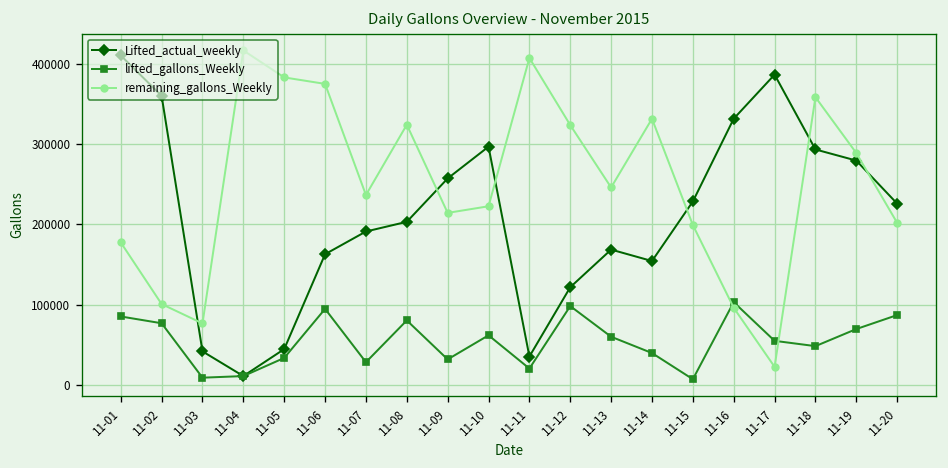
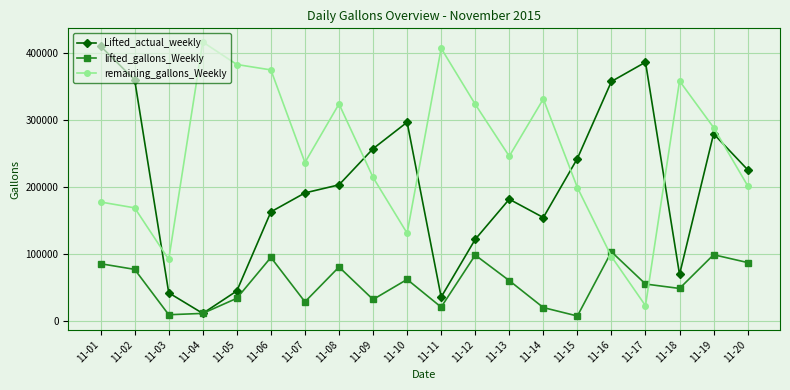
  {
    "Lifted_actual_weekly": {
      "11-03": 40000,
      "11-05": 40000,
      "11-06": 160000,
      "11-07": 190000,
      "11-08": 200000,
      "11-09": 260000,
      "11-10": 300000,
      "11-11": 40000,
      "11-12": 120000,
-     "11-13": 170000,
+     "11-13": 180000,
      "11-14": 150000,
-     "11-15": 230000,
-     "11-16": 330000,
+     "11-15": 240000,
+     "11-16": 360000,
      "11-17": 390000,
-     "11-18": 290000,
+     "11-18": 70000,
      "11-19": 280000,
      "11-20": 230000
    },
    "lifted_gallons_Weekly": {
      "11-01": 90000,
      "11-02": 80000,
      "11-03": 10000,
      "11-05": 30000,
      "11-06": 90000,
      "11-07": 30000,
      "11-08": 80000,
      "11-09": 30000,
      "11-10": 60000,
      "11-11": 20000,
      "11-12": 100000,
      "11-13": 60000,
-     "11-14": 40000,
+     "11-14": 20000,
      "11-15": 10000,
      "11-16": 100000,
      "11-17": 50000,
      "11-18": 50000,
-     "11-19": 70000,
+     "11-19": 100000,
      "11-20": 90000
    },
    "remaining_gallons_Weekly": {
      "11-01": 180000,
-     "11-02": 100000,
-     "11-03": 80000,
+     "11-02": 170000,
+     "11-03": 90000,
      "11-05": 380000,
      "11-06": 370000,
      "11-07": 240000,
      "11-08": 320000,
      "11-09": 210000,
-     "11-10": 220000,
+     "11-10": 130000,
      "11-11": 410000,
      "11-12": 320000,
      "11-13": 250000,
      "11-14": 330000,
      "11-15": 200000,
      "11-16": 100000,
      "11-17": 20000,
      "11-18": 360000,
      "11-19": 290000,
      "11-20": 200000
    }
  }
